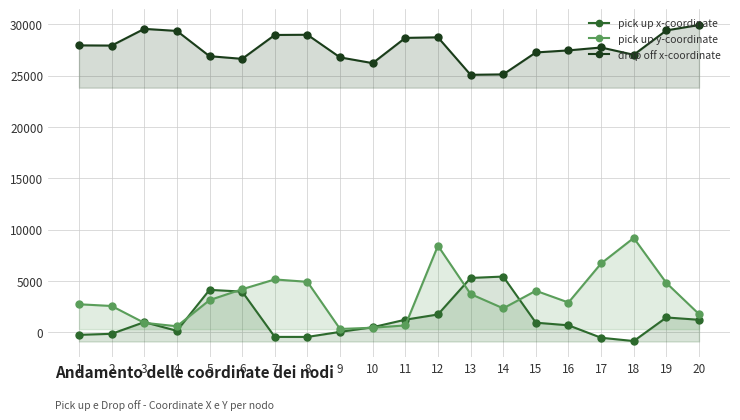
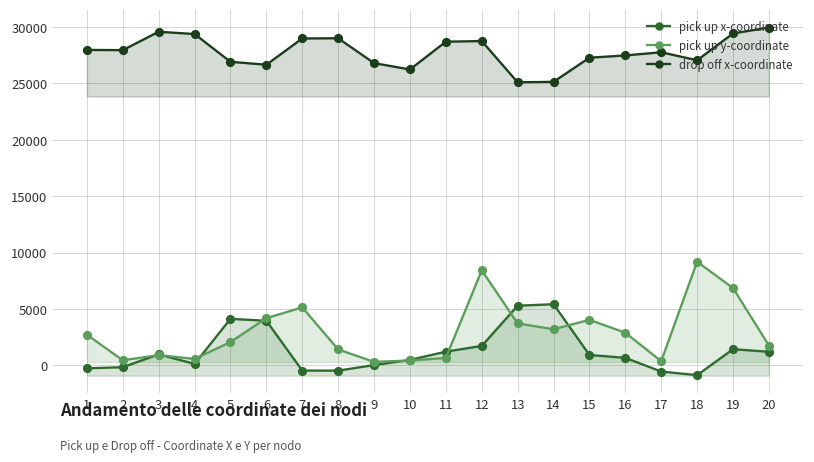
  {
    "pick up y-coordinate": {
      "1": 2700,
-     "2": 2600,
+     "2": 500,
      "4": 600,
-     "5": 3100,
+     "5": 2100,
      "7": 5100,
-     "8": 4900,
+     "8": 1400,
      "9": 300,
      "11": 700,
      "12": 8400,
      "13": 3700,
-     "14": 2300,
+     "14": 3200,
      "15": 4000,
      "16": 2900,
-     "17": 6700,
+     "17": 400,
      "18": 9200,
-     "19": 4800,
+     "19": 6900,
      "20": 1800
    }
  }
